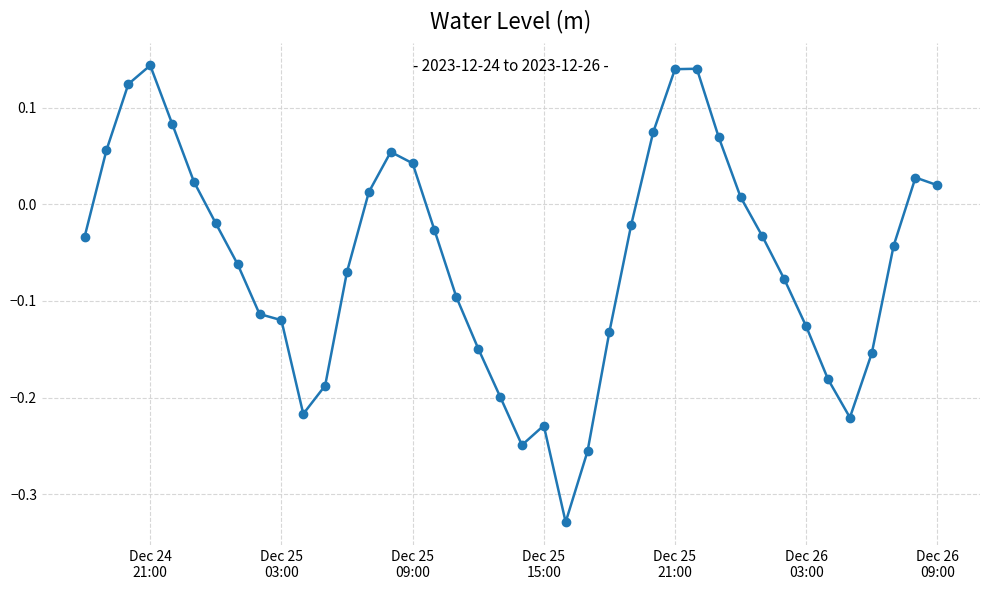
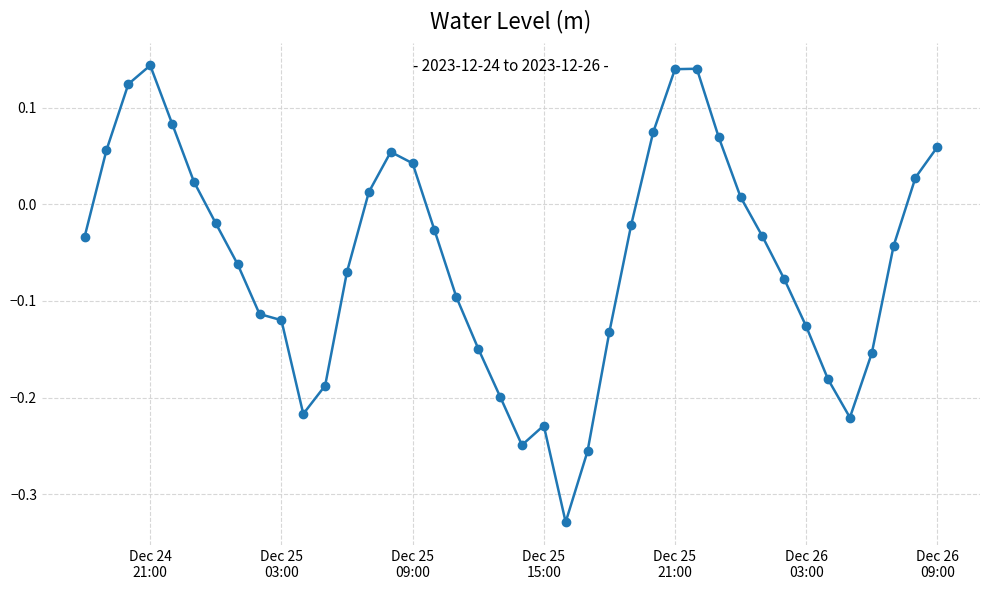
  {
    "Dec 24 21:00": 0.14,
    "Dec 25 03:00": -0.12,
    "Dec 25 09:00": 0.04,
    "Dec 25 15:00": -0.23,
    "Dec 25 21:00": 0.14,
    "Dec 26 03:00": -0.13,
-   "Dec 26 09:00": 0.02
+   "Dec 26 09:00": 0.06
  }
